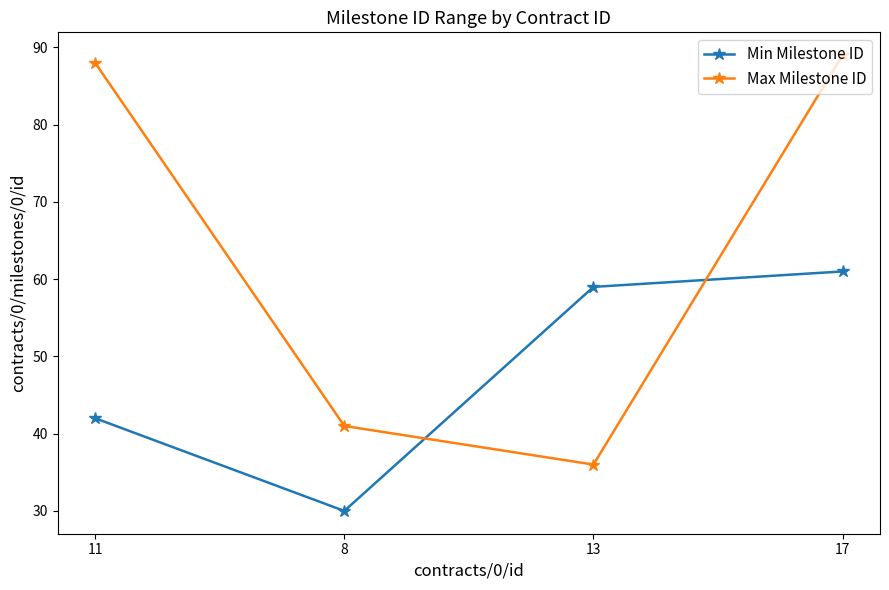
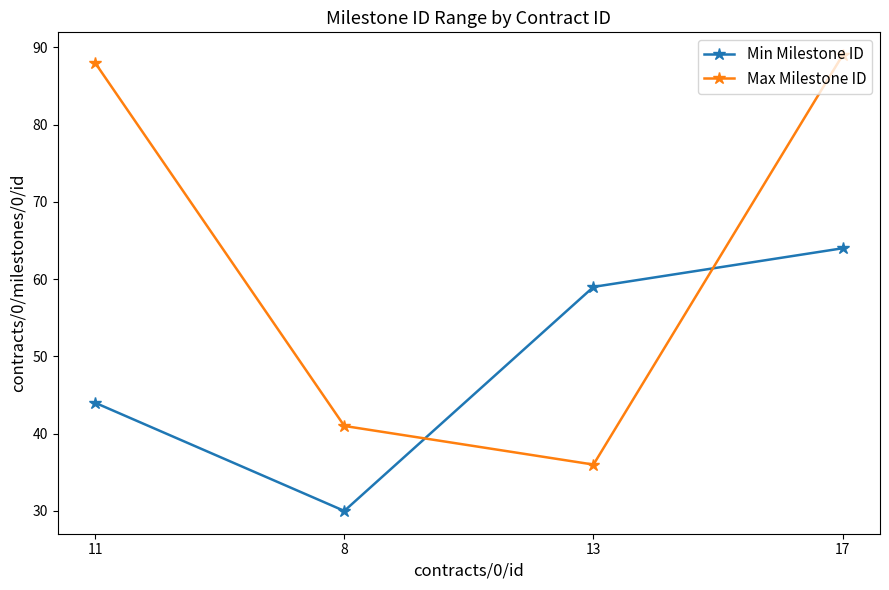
  {
    "Min Milestone ID": {
-     "11": 42,
+     "11": 44,
      "8": 30,
      "13": 59,
-     "17": 61
+     "17": 64
    },
    "Max Milestone ID": {
      "11": 88,
      "8": 41,
      "13": 36
    }
  }
